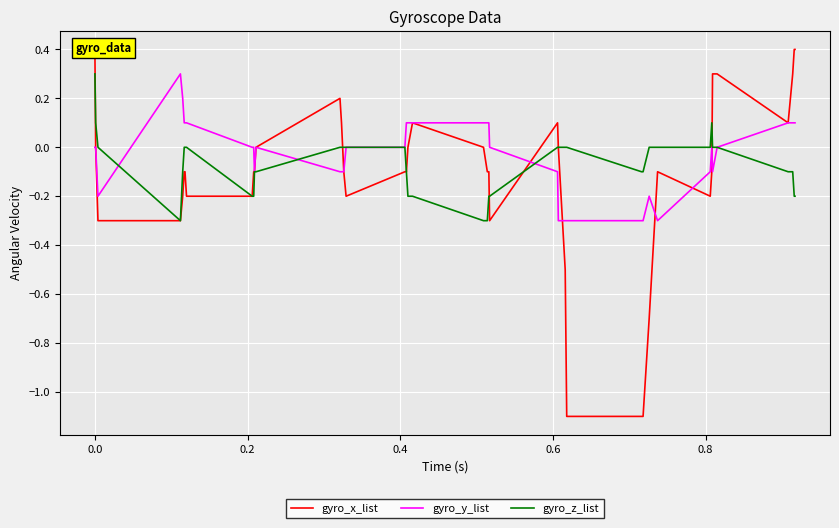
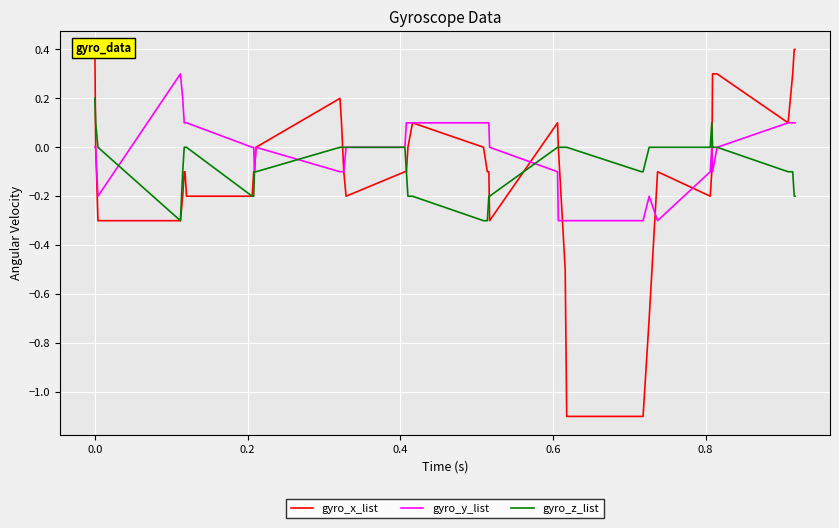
  {
    "gyro_z_list": {
-     "0.0": 0.3
+     "0.0": 0.2
    }
  }
